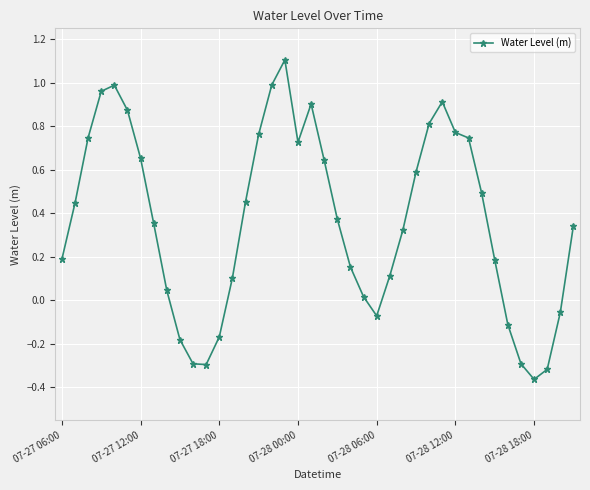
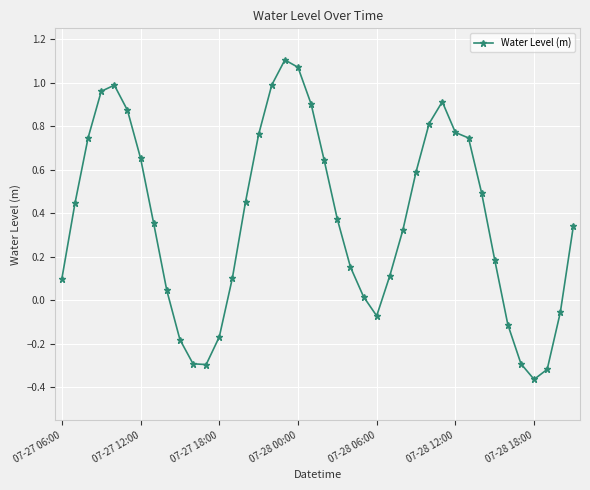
  {
-   "07-27 06:00": 0.19,
+   "07-27 06:00": 0.10,
    "07-27 12:00": 0.65,
    "07-27 18:00": -0.17,
-   "07-28 00:00": 0.73,
+   "07-28 00:00": 1.07,
    "07-28 06:00": -0.07,
    "07-28 12:00": 0.77,
    "07-28 18:00": -0.36
  }
